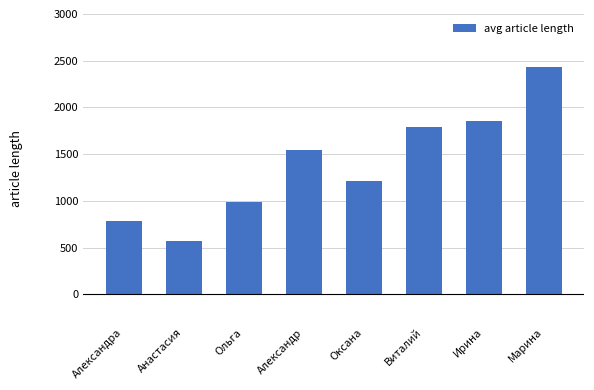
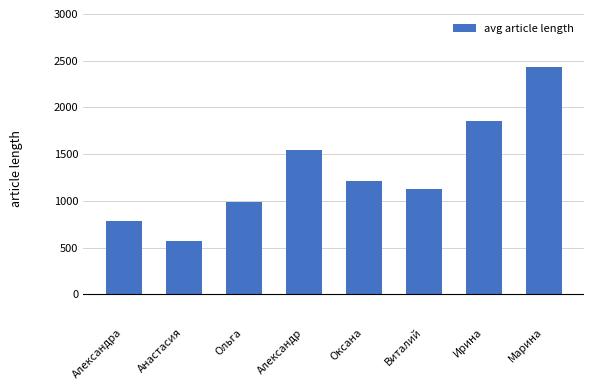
  {
    "Александра": 800,
    "Анастасия": 600,
    "Ольга": 1000,
    "Александр": 1500,
    "Оксана": 1200,
-   "Виталий": 1800,
+   "Виталий": 1100,
    "Ирина": 1900,
    "Марина": 2400
  }
